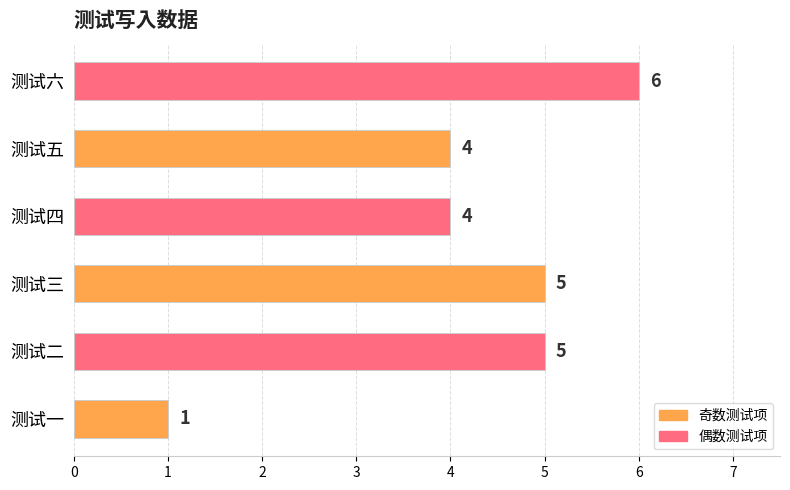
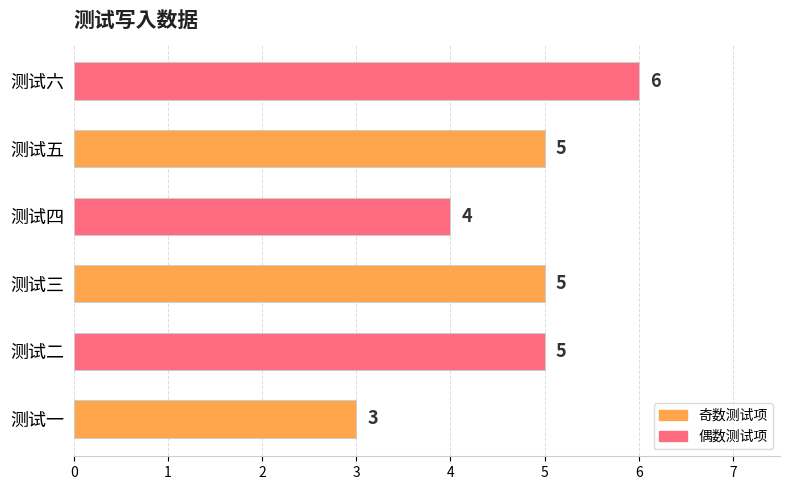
  {
    "测试六": 6,
-   "测试五": 4,
+   "测试五": 5,
    "测试四": 4,
    "测试三": 5,
    "测试二": 5,
-   "测试一": 1
+   "测试一": 3
  }
